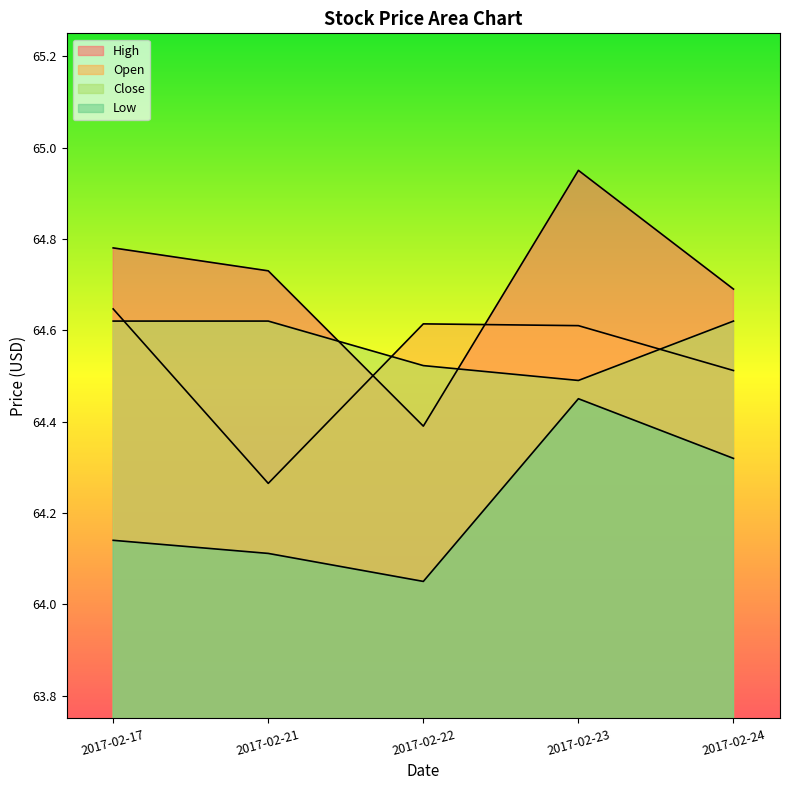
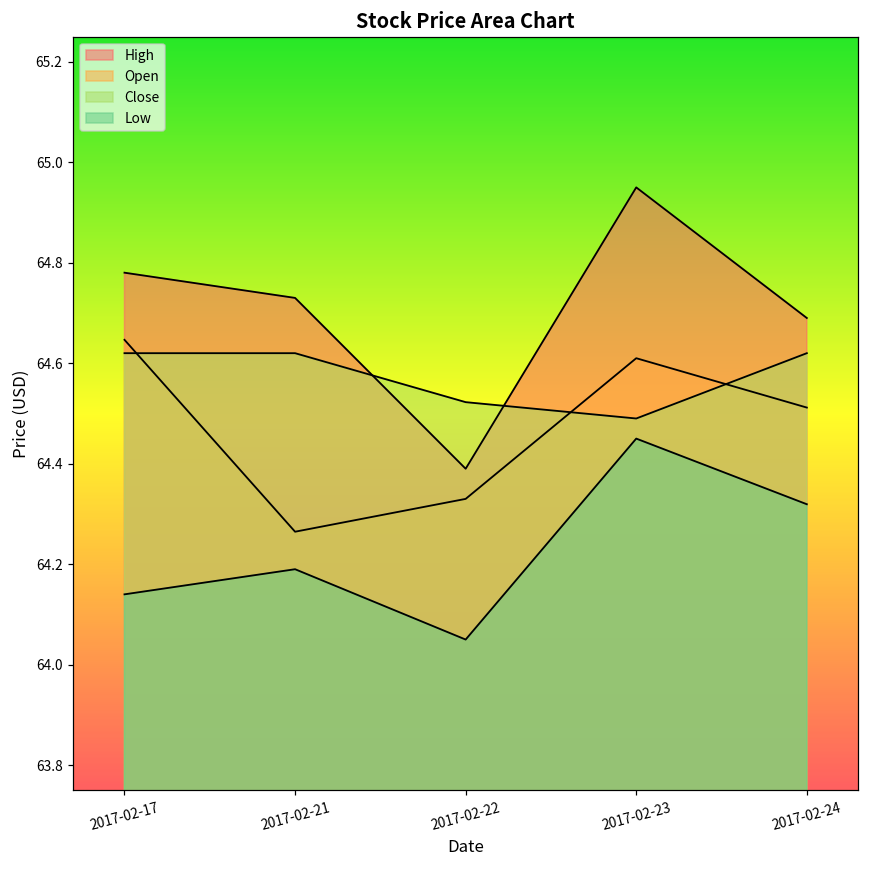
  {
    "High": {
      "2017-02-17": 64.78,
      "2017-02-21": 64.73,
      "2017-02-22": 64.39,
      "2017-02-23": 64.95,
      "2017-02-24": 64.69
    },
    "Open": {
      "2017-02-17": 64.65,
      "2017-02-21": 64.26,
-     "2017-02-22": 64.61,
+     "2017-02-22": 64.33,
      "2017-02-23": 64.61,
      "2017-02-24": 64.51
    },
    "Close": {
      "2017-02-17": 64.62,
      "2017-02-21": 64.62,
      "2017-02-22": 64.52,
      "2017-02-23": 64.49,
      "2017-02-24": 64.62
    },
    "Low": {
      "2017-02-17": 64.14,
-     "2017-02-21": 64.11,
+     "2017-02-21": 64.19,
      "2017-02-22": 64.05,
      "2017-02-23": 64.45,
      "2017-02-24": 64.32
    }
  }
